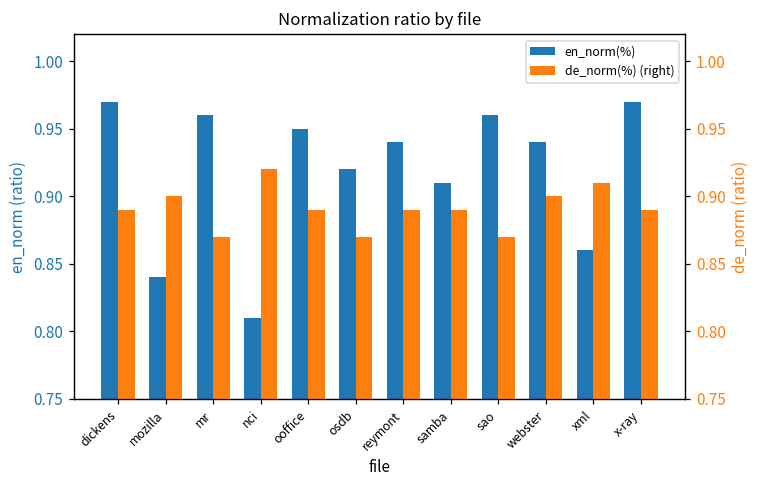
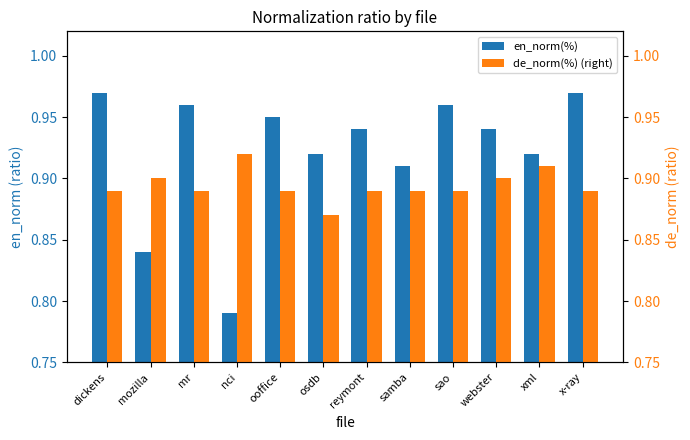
  {
    "en_norm(%)": {
      "dickens": 0.97,
      "mozilla": 0.84,
      "mr": 0.96,
-     "nci": 0.81,
+     "nci": 0.79,
      "ooffice": 0.95,
      "osdb": 0.92,
      "reymont": 0.94,
      "samba": 0.91,
      "sao": 0.96,
      "webster": 0.94,
-     "xml": 0.86,
+     "xml": 0.92,
      "x-ray": 0.97
    },
    "de_norm(%) (right)": {
      "dickens": 0.89,
      "mozilla": 0.90,
-     "mr": 0.87,
+     "mr": 0.89,
      "nci": 0.92,
      "ooffice": 0.89,
      "osdb": 0.87,
      "reymont": 0.89,
      "samba": 0.89,
-     "sao": 0.87,
+     "sao": 0.89,
      "webster": 0.90,
      "xml": 0.91,
      "x-ray": 0.89
    }
  }
